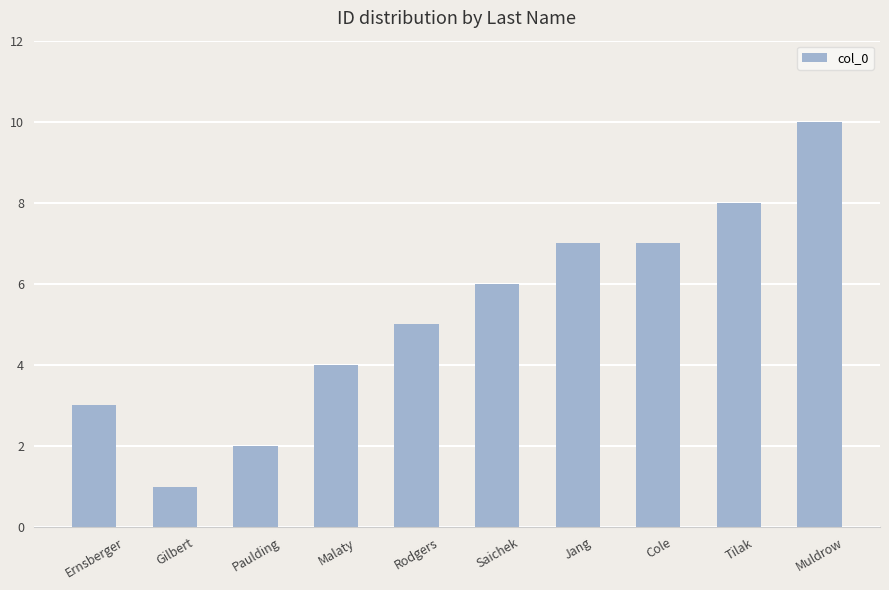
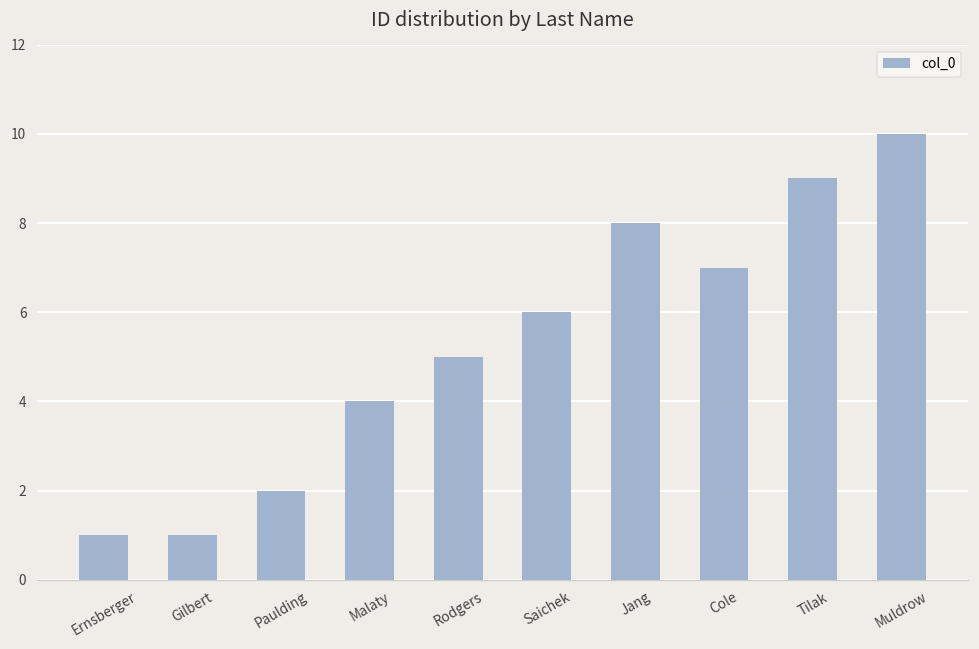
  {
-   "Ernsberger": 3,
+   "Ernsberger": 1,
    "Gilbert": 1,
    "Paulding": 2,
    "Malaty": 4,
    "Rodgers": 5,
    "Saichek": 6,
-   "Jang": 7,
+   "Jang": 8,
    "Cole": 7,
-   "Tilak": 8,
+   "Tilak": 9,
    "Muldrow": 10
  }
